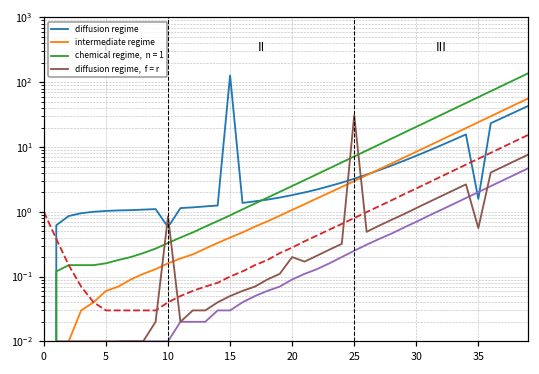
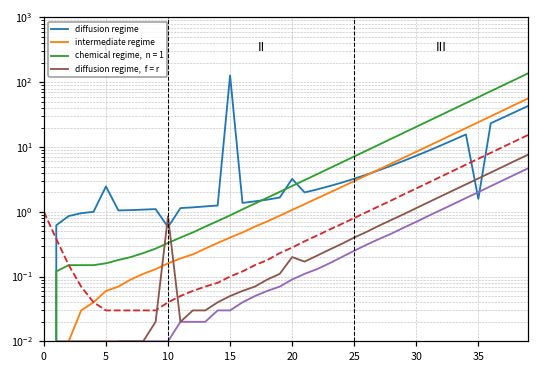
  {
    "diffusion regime": {
-     "5": 1.0,
+     "5": 2.5,
      "10": 0.6,
      "15": 130,
-     "20": 1.8,
+     "20": 3,
      "30": 7,
      "35": 1.6
    },
    "diffusion regime, f = r": {
      "5": 0.010,
      "10": 0.9,
      "15": 0.05,
      "20": 0.2,
-     "25": 30,
+     "25": 0.4,
      "30": 1.1,
-     "35": 0.6
+     "35": 3
    }
  }
